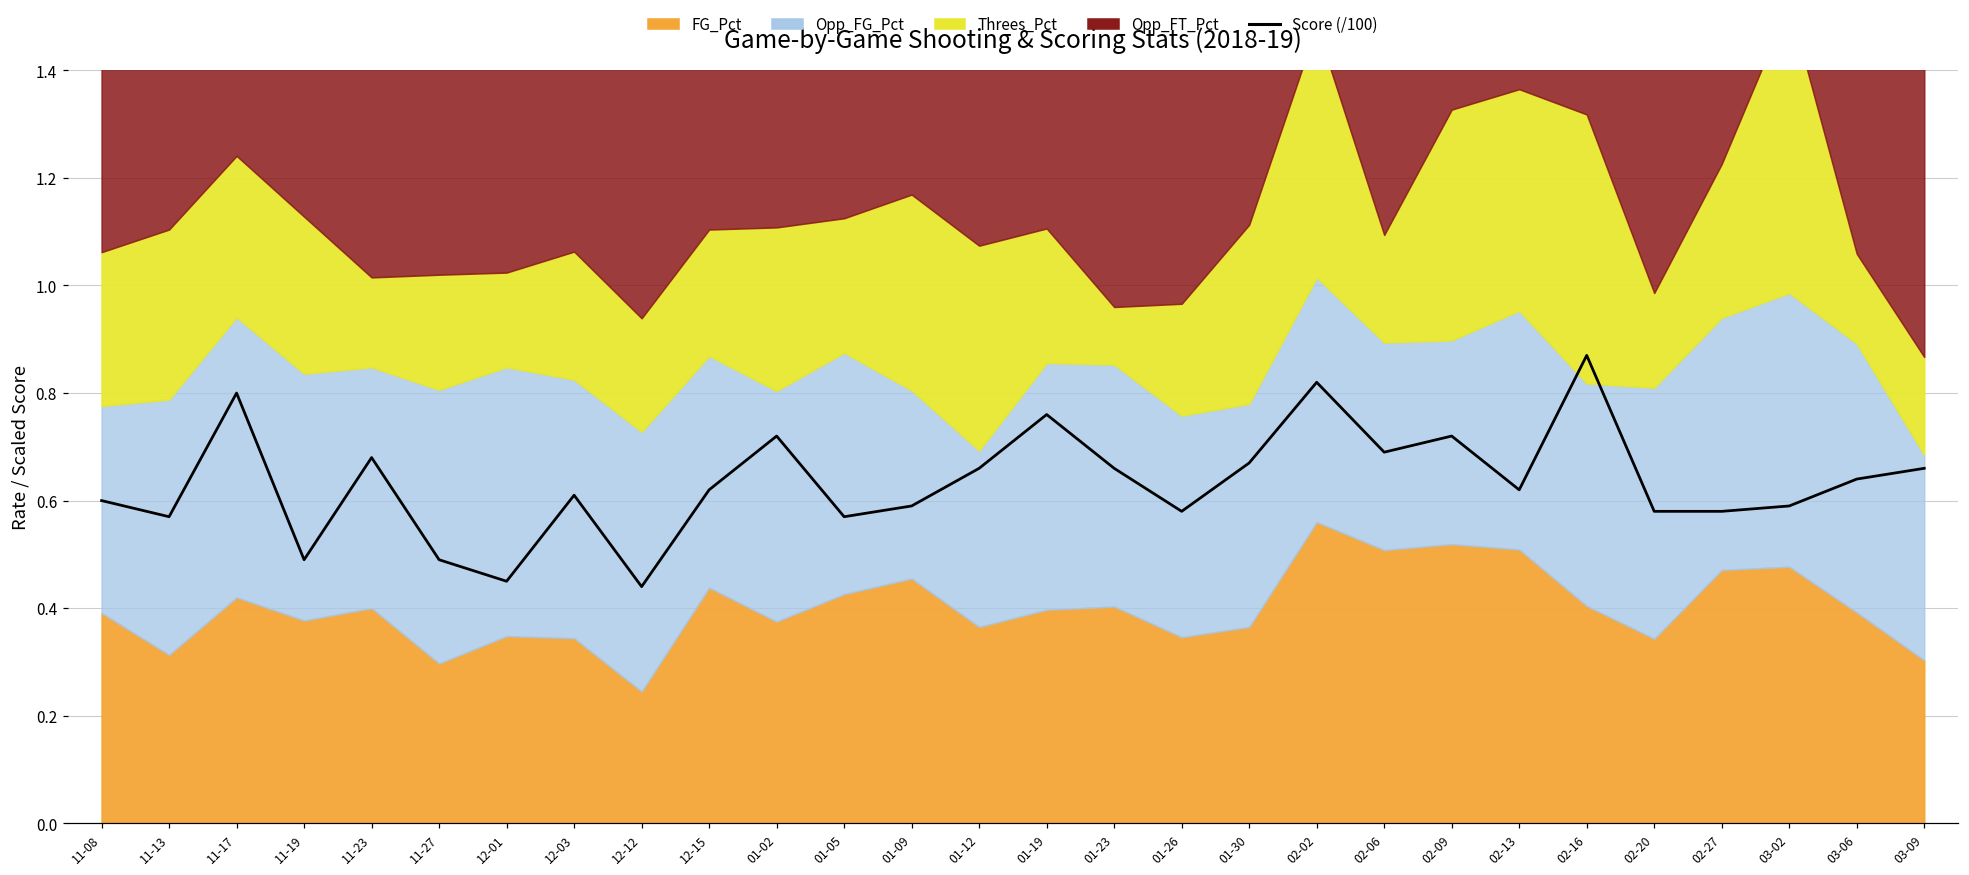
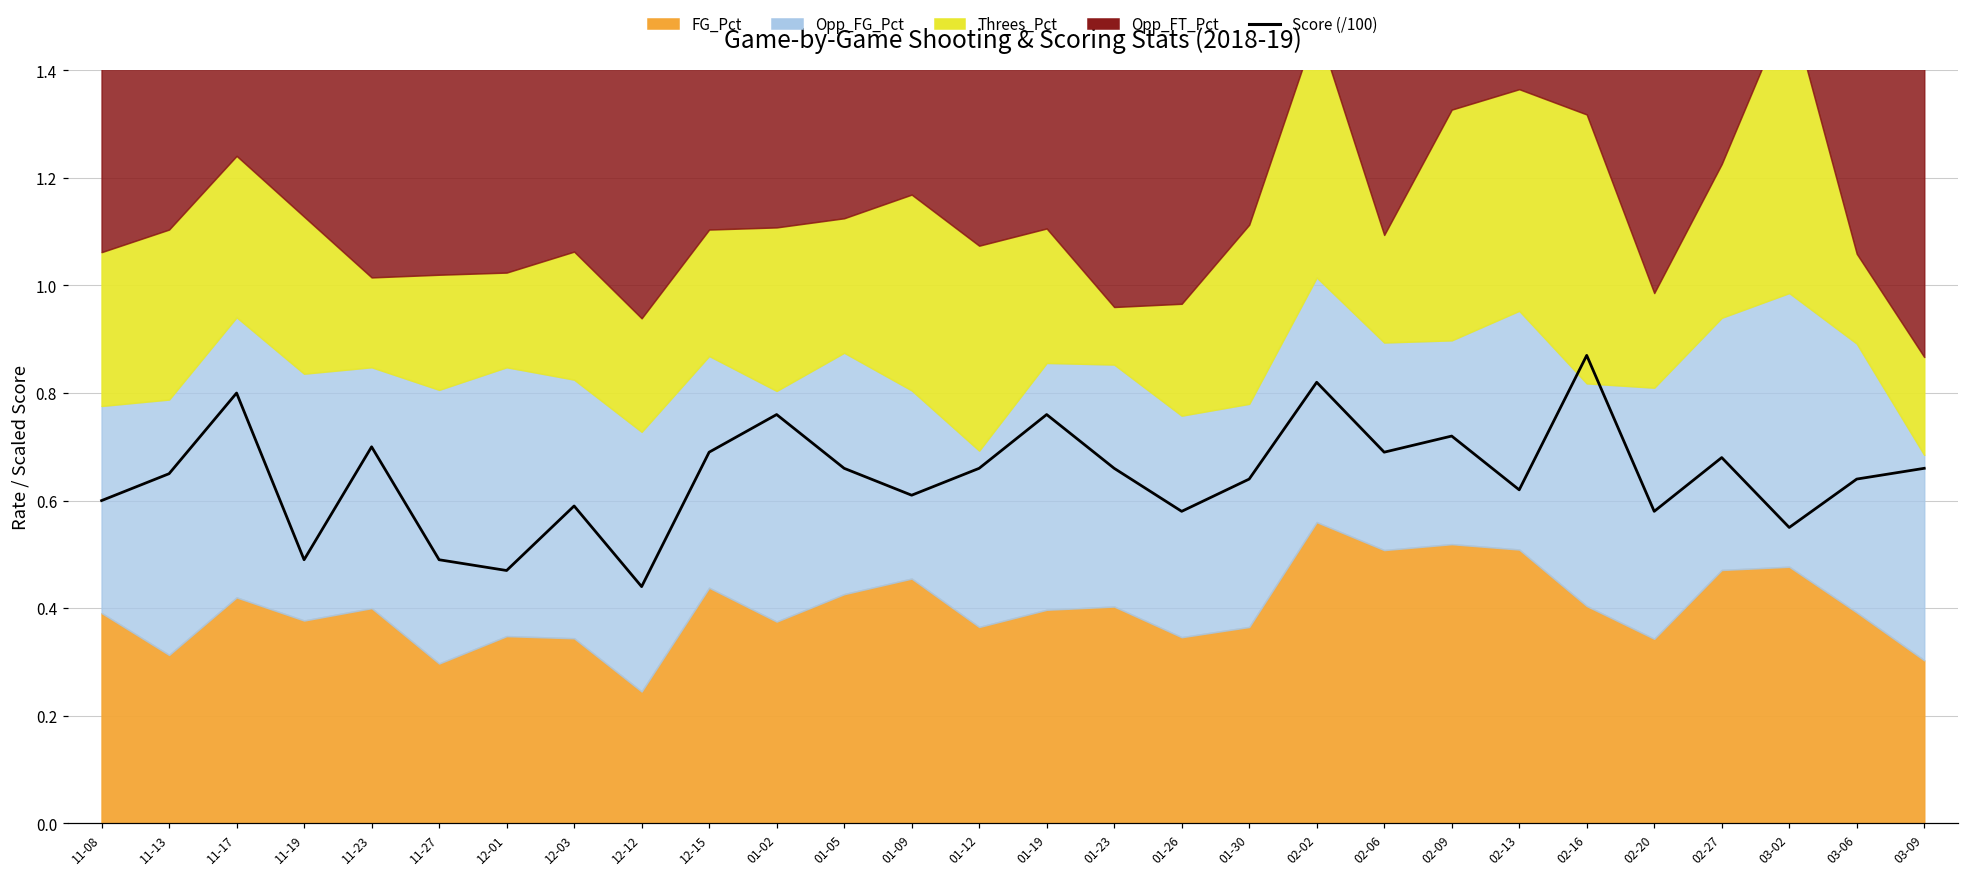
  {
    "Score (/100)": {
      "11-08": 0.60,
-     "11-13": 0.57,
+     "11-13": 0.65,
      "11-17": 0.80,
      "11-19": 0.49,
-     "11-23": 0.68,
+     "11-23": 0.70,
      "11-27": 0.49,
-     "12-01": 0.45,
-     "12-03": 0.61,
+     "12-01": 0.47,
+     "12-03": 0.59,
      "12-12": 0.44,
-     "12-15": 0.62,
-     "01-02": 0.72,
-     "01-05": 0.57,
-     "01-09": 0.59,
+     "12-15": 0.69,
+     "01-02": 0.76,
+     "01-05": 0.66,
+     "01-09": 0.61,
      "01-12": 0.66,
      "01-19": 0.76,
      "01-23": 0.66,
      "01-26": 0.58,
-     "01-30": 0.67,
+     "01-30": 0.64,
      "02-02": 0.82,
      "02-06": 0.69,
      "02-09": 0.72,
      "02-13": 0.62,
      "02-16": 0.87,
      "02-20": 0.58,
-     "02-27": 0.58,
-     "03-02": 0.59,
+     "02-27": 0.68,
+     "03-02": 0.55,
      "03-06": 0.64,
      "03-09": 0.66
    },
    "FG_Pct": {
      "11-08": 0.39,
      "11-13": 0.31,
      "11-17": 0.42,
      "11-19": 0.38,
      "11-23": 0.40,
      "11-27": 0.30,
      "12-01": 0.35,
      "12-03": 0.34,
      "12-12": 0.25,
      "12-15": 0.44,
      "01-02": 0.38,
      "01-05": 0.43,
      "01-09": 0.46,
      "01-12": 0.37,
      "01-19": 0.40,
      "01-23": 0.40,
      "01-26": 0.35,
      "01-30": 0.37,
      "02-02": 0.56,
      "02-06": 0.51,
      "02-09": 0.52,
      "02-13": 0.51,
      "02-16": 0.40,
      "02-20": 0.34,
      "02-27": 0.47,
      "03-02": 0.48,
      "03-06": 0.39,
      "03-09": 0.30
    },
    "Opp_FG_Pct": {
      "11-08": 0.39,
      "11-13": 0.48,
      "11-17": 0.52,
      "11-19": 0.46,
      "11-23": 0.45,
      "11-27": 0.51,
      "12-01": 0.50,
      "12-03": 0.48,
      "12-12": 0.48,
      "12-15": 0.43,
      "01-02": 0.43,
      "01-05": 0.45,
      "01-09": 0.35,
      "01-12": 0.33,
      "01-19": 0.46,
      "01-23": 0.45,
      "01-26": 0.41,
      "01-30": 0.42,
      "02-02": 0.46,
      "02-06": 0.39,
      "02-09": 0.38,
      "02-13": 0.44,
      "02-16": 0.41,
      "02-20": 0.47,
      "02-27": 0.47,
      "03-02": 0.51,
      "03-06": 0.50,
      "03-09": 0.38
    },
    "Threes_Pct": {
      "11-08": 0.29,
      "11-13": 0.32,
      "11-17": 0.30,
      "11-19": 0.29,
      "11-23": 0.17,
      "11-27": 0.21,
      "12-01": 0.18,
      "12-03": 0.24,
      "12-12": 0.21,
      "12-15": 0.24,
      "01-02": 0.30,
      "01-05": 0.25,
      "01-09": 0.36,
      "01-12": 0.38,
      "01-19": 0.25,
      "01-23": 0.11,
      "01-26": 0.21,
      "01-30": 0.33,
      "02-06": 0.20,
      "02-09": 0.43,
      "02-13": 0.41,
      "02-16": 0.50,
      "02-20": 0.18,
      "02-27": 0.29,
      "03-06": 0.17,
      "03-09": 0.18
    }
  }
